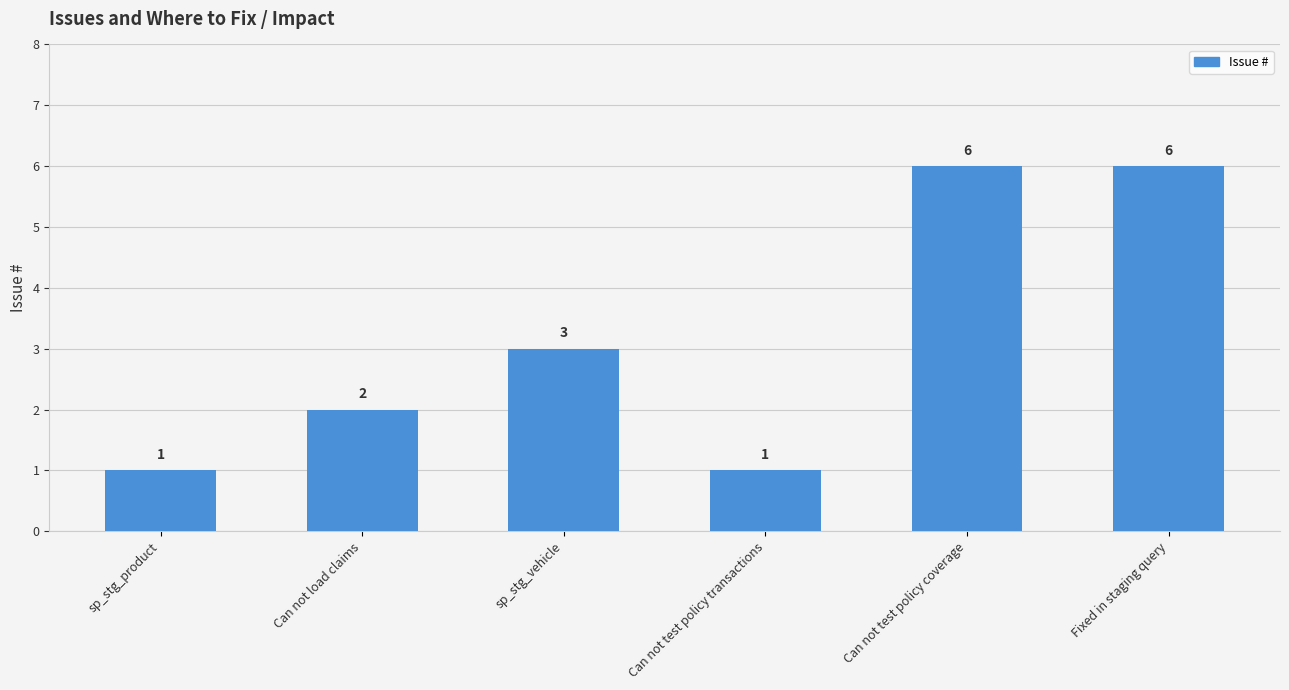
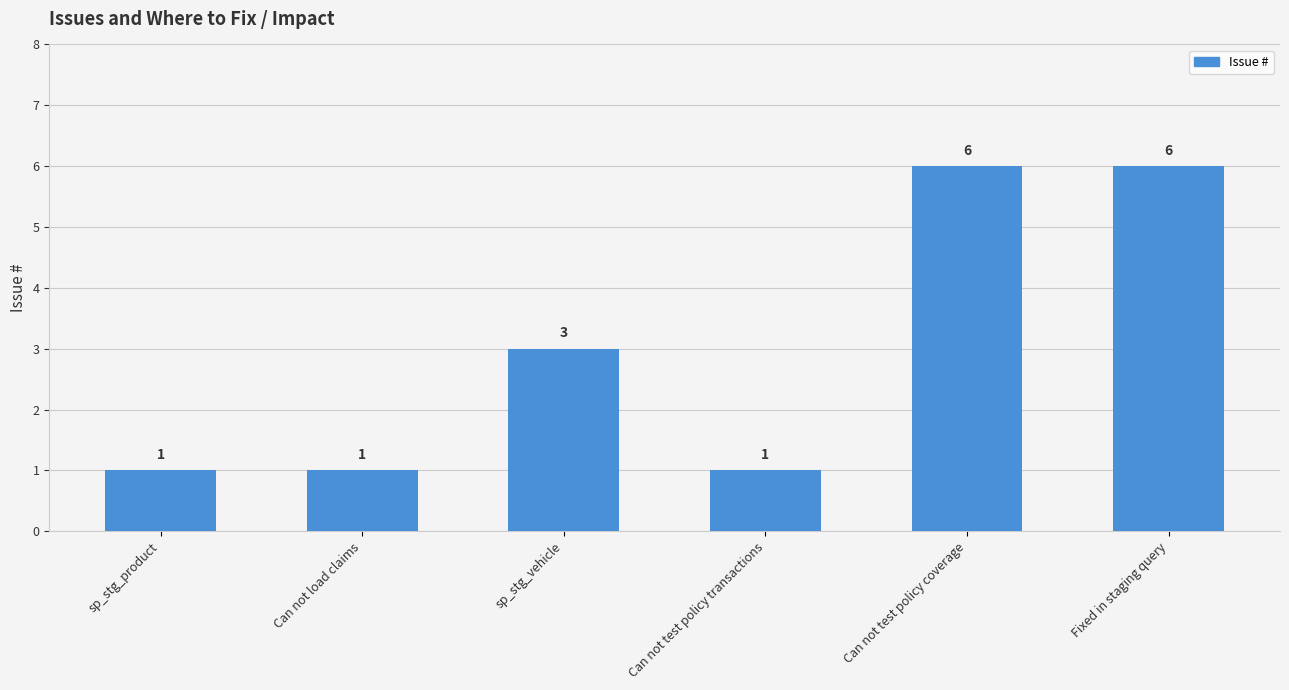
  {
    "sp_stg_product": 1,
-   "Can not load claims": 2,
+   "Can not load claims": 1,
    "sp_stg_vehicle": 3,
    "Can not test policy transactions": 1,
    "Can not test policy coverage": 6,
    "Fixed in staging query": 6
  }
